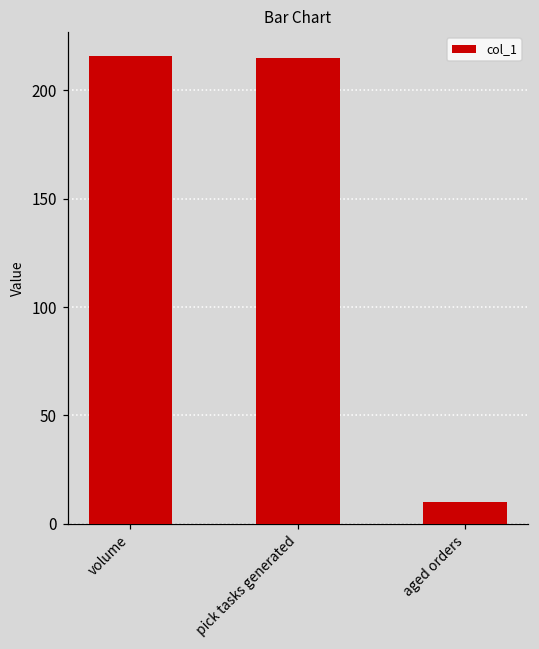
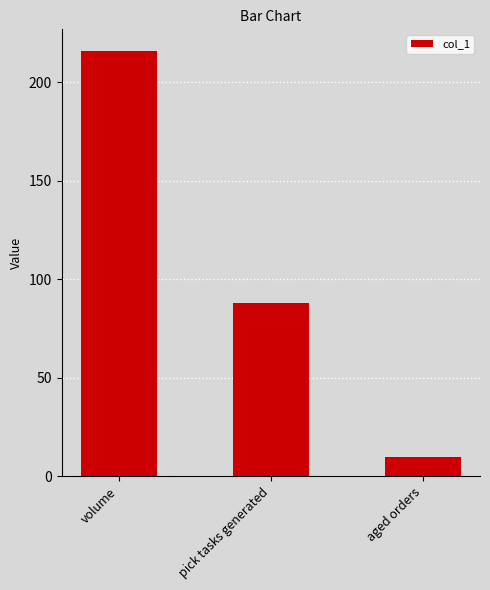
  {
    "volume": 216,
-   "pick tasks generated": 215,
+   "pick tasks generated": 88,
    "aged orders": 10
  }
